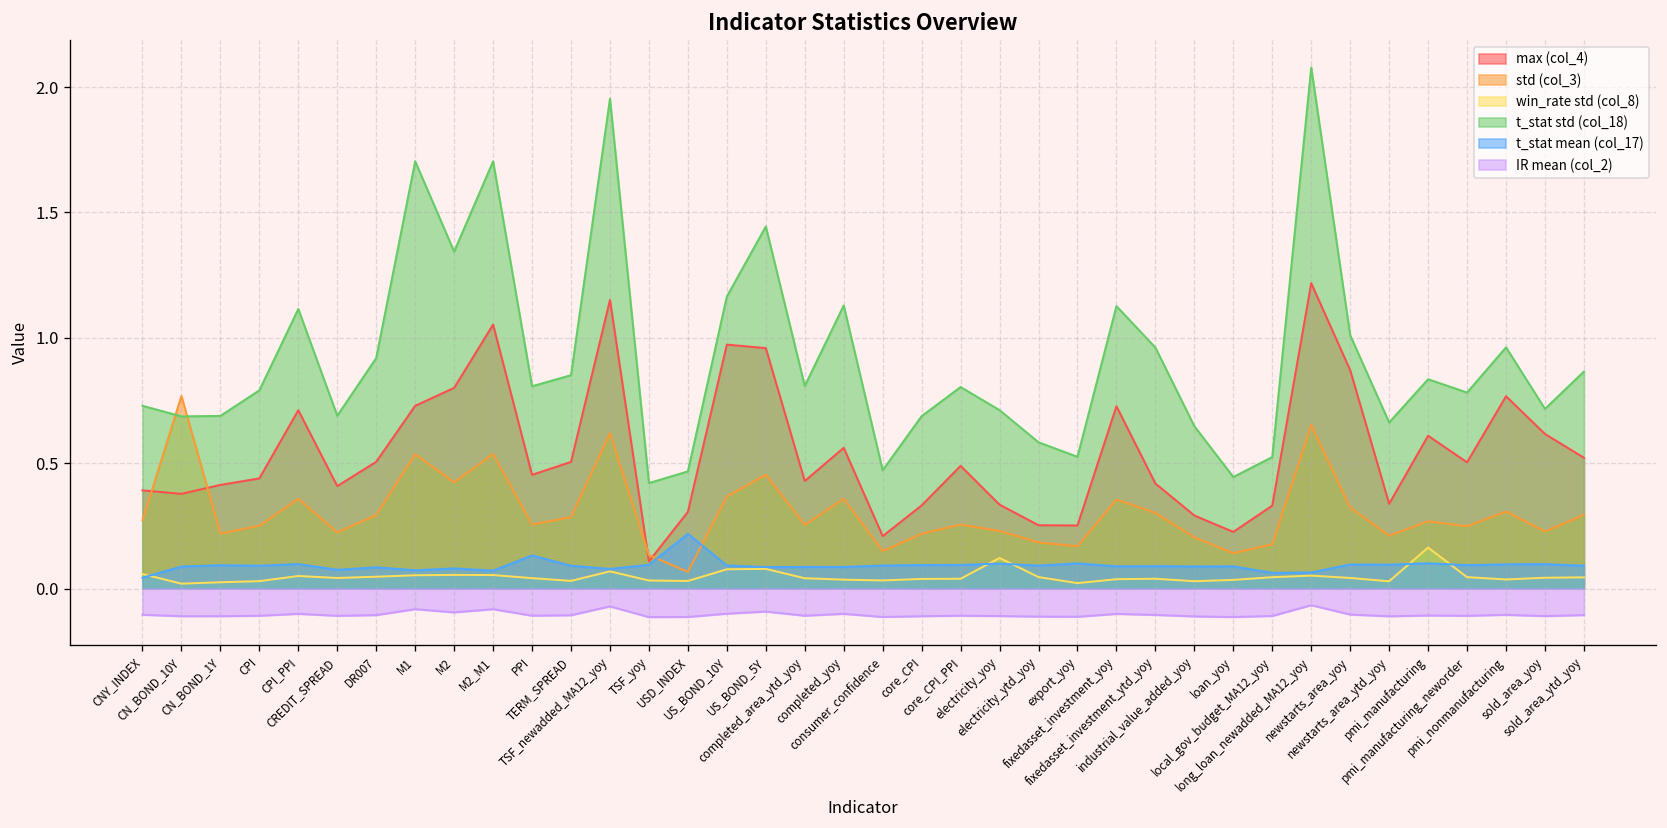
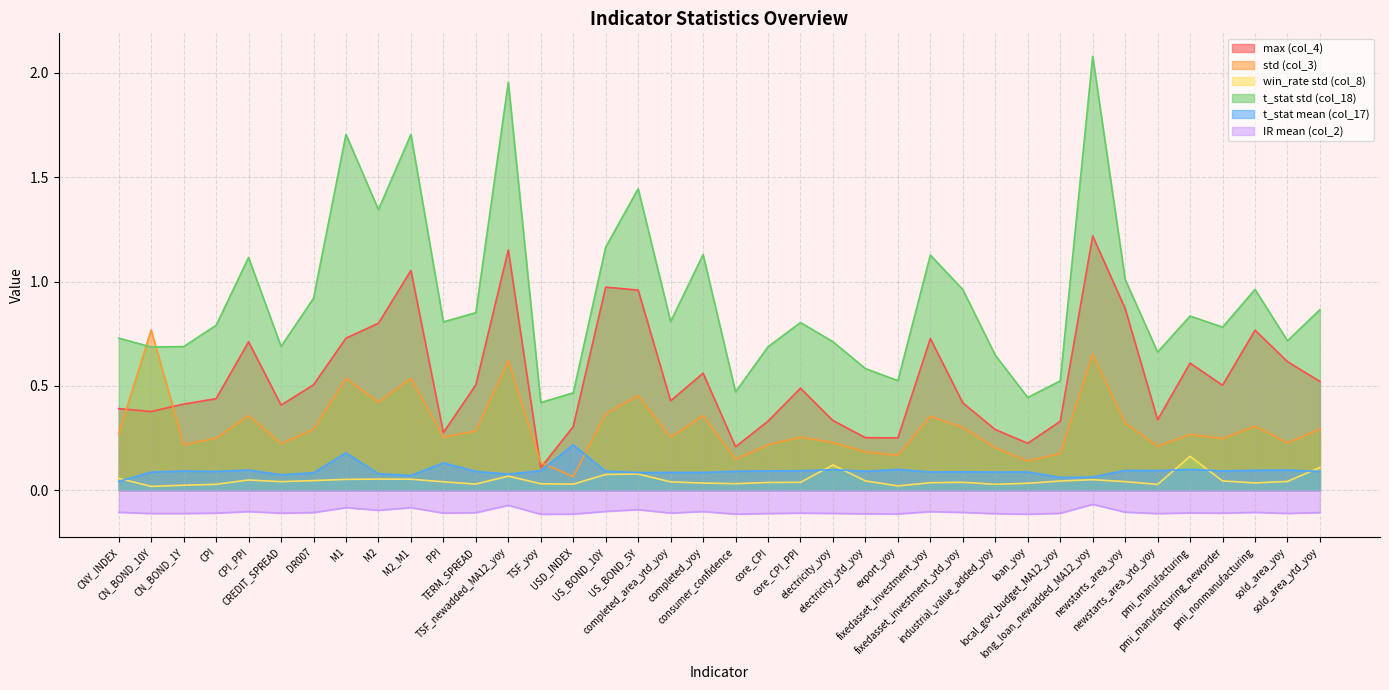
  {
    "max (col_4)": {
      "CNY_INDEX": 0.39,
      "CN_BOND_10Y": 0.38,
      "CN_BOND_1Y": 0.41,
      "CPI": 0.44,
      "CPI_PPI": 0.71,
      "CREDIT_SPREAD": 0.41,
      "DR007": 0.51,
      "M1": 0.73,
      "M2": 0.80,
      "M2_M1": 1.05,
-     "PPI": 0.45,
+     "PPI": 0.28,
      "TERM_SPREAD": 0.51,
      "TSF_newadded_MA12_yoy": 1.15,
      "TSF_yoy": 0.11,
      "USD_INDEX": 0.31,
      "US_BOND_10Y": 0.97,
      "US_BOND_5Y": 0.96,
      "completed_area_ytd_yoy": 0.43,
      "completed_yoy": 0.56,
      "consumer_confidence": 0.21,
      "core_CPI": 0.33,
      "core_CPI_PPI": 0.49,
      "electricity_yoy": 0.33,
      "electricity_ytd_yoy": 0.25,
      "export_yoy": 0.25,
      "fixedasset_investment_yoy": 0.73,
      "fixedasset_investment_ytd_yoy": 0.42,
      "industrial_value_added_yoy": 0.29,
      "loan_yoy": 0.23,
      "local_gov_budget_MA12_yoy": 0.33,
      "long_loan_newadded_MA12_yoy": 1.22,
      "newstarts_area_yoy": 0.87,
      "newstarts_area_ytd_yoy": 0.34,
      "pmi_manufacturing": 0.61,
      "pmi_manufacturing_neworder": 0.50,
      "pmi_nonmanufacturing": 0.77,
      "sold_area_yoy": 0.62,
      "sold_area_ytd_yoy": 0.52
    },
    "std (col_3)": {
      "CNY_INDEX": 0.27,
      "CN_BOND_10Y": 0.77,
      "CN_BOND_1Y": 0.22,
      "CPI": 0.25,
      "CPI_PPI": 0.36,
      "CREDIT_SPREAD": 0.22,
      "DR007": 0.29,
      "M1": 0.54,
      "M2": 0.42,
      "M2_M1": 0.54,
      "PPI": 0.26,
      "TERM_SPREAD": 0.28,
      "TSF_newadded_MA12_yoy": 0.62,
      "TSF_yoy": 0.13,
      "USD_INDEX": 0.07,
      "US_BOND_10Y": 0.37,
      "US_BOND_5Y": 0.45,
      "completed_area_ytd_yoy": 0.25,
      "completed_yoy": 0.36,
      "consumer_confidence": 0.15,
      "core_CPI": 0.22,
      "core_CPI_PPI": 0.26,
      "electricity_yoy": 0.23,
      "electricity_ytd_yoy": 0.18,
      "export_yoy": 0.17,
      "fixedasset_investment_yoy": 0.36,
      "fixedasset_investment_ytd_yoy": 0.30,
      "industrial_value_added_yoy": 0.20,
      "loan_yoy": 0.14,
      "local_gov_budget_MA12_yoy": 0.18,
      "long_loan_newadded_MA12_yoy": 0.65,
      "newstarts_area_yoy": 0.32,
      "newstarts_area_ytd_yoy": 0.21,
      "pmi_manufacturing": 0.27,
      "pmi_manufacturing_neworder": 0.25,
      "pmi_nonmanufacturing": 0.31,
      "sold_area_yoy": 0.23,
      "sold_area_ytd_yoy": 0.29
    },
    "win_rate std (col_8)": {
      "CNY_INDEX": 0.06,
      "CN_BOND_10Y": 0.02,
      "CN_BOND_1Y": 0.03,
      "CPI": 0.03,
      "CPI_PPI": 0.05,
      "CREDIT_SPREAD": 0.04,
      "DR007": 0.05,
      "M1": 0.05,
      "M2": 0.05,
      "M2_M1": 0.05,
      "PPI": 0.04,
      "TERM_SPREAD": 0.03,
      "TSF_yoy": 0.03,
      "USD_INDEX": 0.03,
      "US_BOND_10Y": 0.08,
      "completed_area_ytd_yoy": 0.04,
      "completed_yoy": 0.04,
      "consumer_confidence": 0.03,
      "core_CPI": 0.04,
      "core_CPI_PPI": 0.04,
      "electricity_yoy": 0.12,
      "electricity_ytd_yoy": 0.05,
      "export_yoy": 0.02,
      "fixedasset_investment_yoy": 0.04,
      "fixedasset_investment_ytd_yoy": 0.04,
      "industrial_value_added_yoy": 0.03,
      "loan_yoy": 0.03,
      "local_gov_budget_MA12_yoy": 0.05,
      "long_loan_newadded_MA12_yoy": 0.05,
      "newstarts_area_yoy": 0.04,
      "newstarts_area_ytd_yoy": 0.03,
      "pmi_manufacturing": 0.16,
      "pmi_manufacturing_neworder": 0.05,
      "pmi_nonmanufacturing": 0.04,
      "sold_area_yoy": 0.04,
-     "sold_area_ytd_yoy": 0.04
+     "sold_area_ytd_yoy": 0.11
    },
    "t_stat std (col_18)": {
      "CNY_INDEX": 0.73,
      "CN_BOND_10Y": 0.69,
      "CN_BOND_1Y": 0.69,
      "CPI": 0.79,
      "CPI_PPI": 1.12,
      "CREDIT_SPREAD": 0.69,
      "DR007": 0.92,
      "M1": 1.70,
      "M2": 1.34,
      "M2_M1": 1.70,
      "PPI": 0.81,
      "TERM_SPREAD": 0.85,
      "TSF_newadded_MA12_yoy": 1.95,
      "TSF_yoy": 0.42,
      "USD_INDEX": 0.47,
      "US_BOND_10Y": 1.16,
      "US_BOND_5Y": 1.44,
      "completed_area_ytd_yoy": 0.81,
      "completed_yoy": 1.13,
      "consumer_confidence": 0.47,
      "core_CPI": 0.69,
      "core_CPI_PPI": 0.80,
      "electricity_yoy": 0.71,
      "electricity_ytd_yoy": 0.58,
      "export_yoy": 0.53,
      "fixedasset_investment_yoy": 1.13,
      "fixedasset_investment_ytd_yoy": 0.96,
      "industrial_value_added_yoy": 0.65,
      "loan_yoy": 0.44,
      "local_gov_budget_MA12_yoy": 0.52,
      "long_loan_newadded_MA12_yoy": 2.08,
      "newstarts_area_yoy": 1.01,
      "newstarts_area_ytd_yoy": 0.66,
      "pmi_manufacturing": 0.83,
      "pmi_manufacturing_neworder": 0.78,
      "pmi_nonmanufacturing": 0.96,
      "sold_area_yoy": 0.72,
      "sold_area_ytd_yoy": 0.87
    },
    "t_stat mean (col_17)": {
      "CNY_INDEX": 0.04,
      "CN_BOND_10Y": 0.09,
      "CN_BOND_1Y": 0.09,
      "CPI": 0.09,
      "CPI_PPI": 0.10,
      "CREDIT_SPREAD": 0.07,
      "DR007": 0.08,
-     "M1": 0.07,
+     "M1": 0.18,
      "M2": 0.08,
      "M2_M1": 0.07,
      "PPI": 0.13,
      "TERM_SPREAD": 0.09,
      "TSF_yoy": 0.09,
      "USD_INDEX": 0.22,
      "US_BOND_10Y": 0.09,
      "completed_area_ytd_yoy": 0.09,
      "completed_yoy": 0.09,
      "consumer_confidence": 0.09,
      "core_CPI": 0.09,
      "core_CPI_PPI": 0.09,
      "electricity_yoy": 0.10,
      "electricity_ytd_yoy": 0.09,
      "export_yoy": 0.10,
      "fixedasset_investment_yoy": 0.09,
      "fixedasset_investment_ytd_yoy": 0.09,
      "industrial_value_added_yoy": 0.09,
      "loan_yoy": 0.09,
      "local_gov_budget_MA12_yoy": 0.06,
      "long_loan_newadded_MA12_yoy": 0.06,
      "newstarts_area_yoy": 0.10,
      "newstarts_area_ytd_yoy": 0.10,
      "pmi_manufacturing": 0.10,
      "pmi_manufacturing_neworder": 0.09,
      "pmi_nonmanufacturing": 0.10,
      "sold_area_yoy": 0.10,
      "sold_area_ytd_yoy": 0.09
    }
  }
